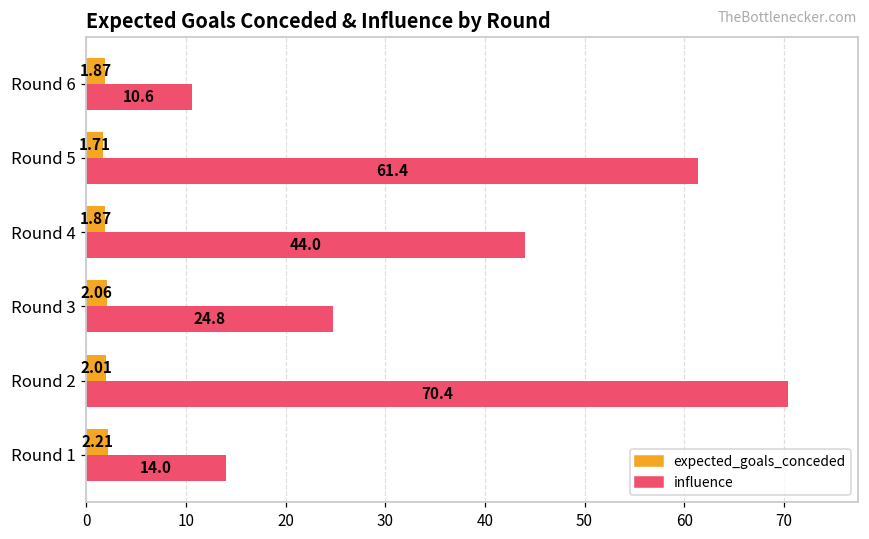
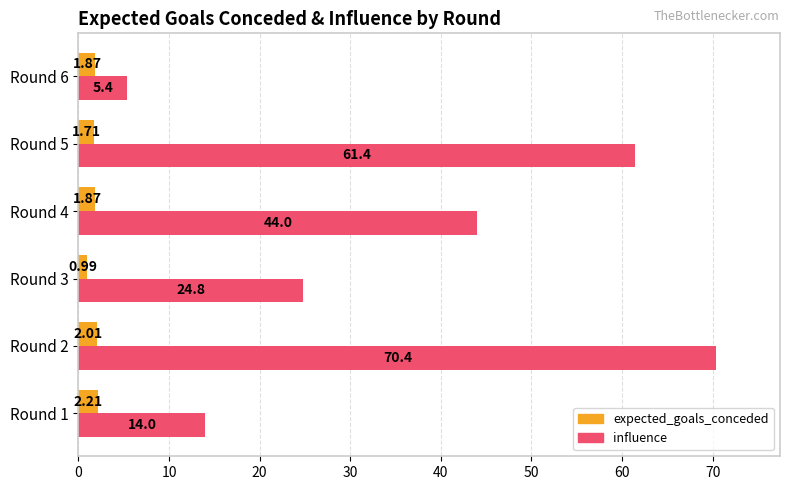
  {
    "expected_goals_conceded": {
      "Round 6": 1.87,
      "Round 5": 1.71,
      "Round 4": 1.87,
-     "Round 3": 2.06,
+     "Round 3": 0.99,
      "Round 2": 2.01,
      "Round 1": 2.21
    },
    "influence": {
-     "Round 6": 10.6,
+     "Round 6": 5.4,
      "Round 5": 61.4,
      "Round 4": 44.0,
      "Round 3": 24.8,
      "Round 2": 70.4,
      "Round 1": 14.0
    }
  }
